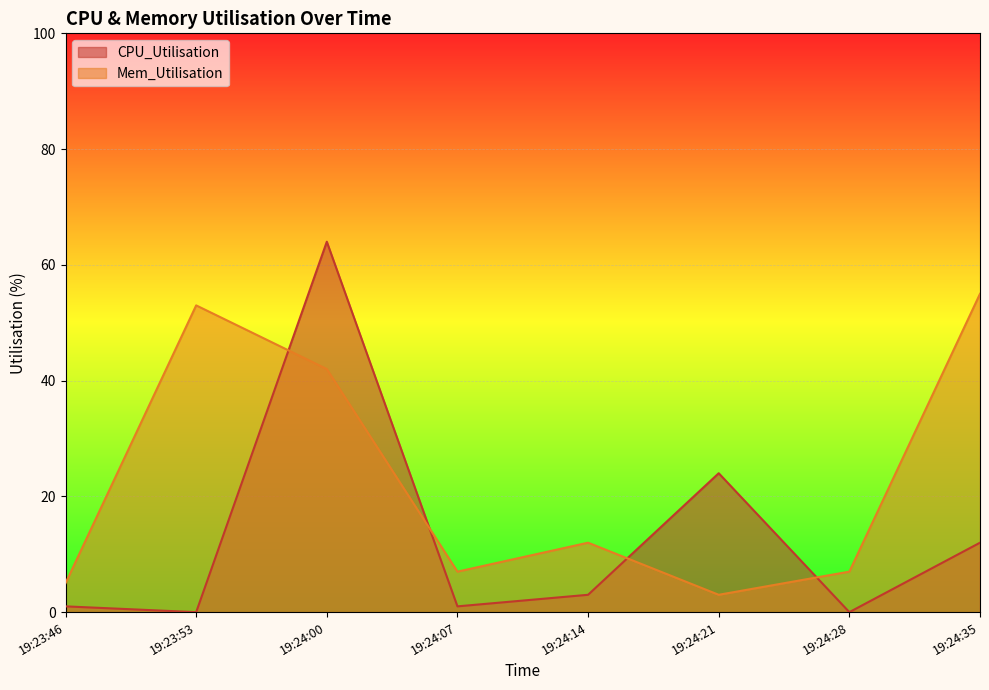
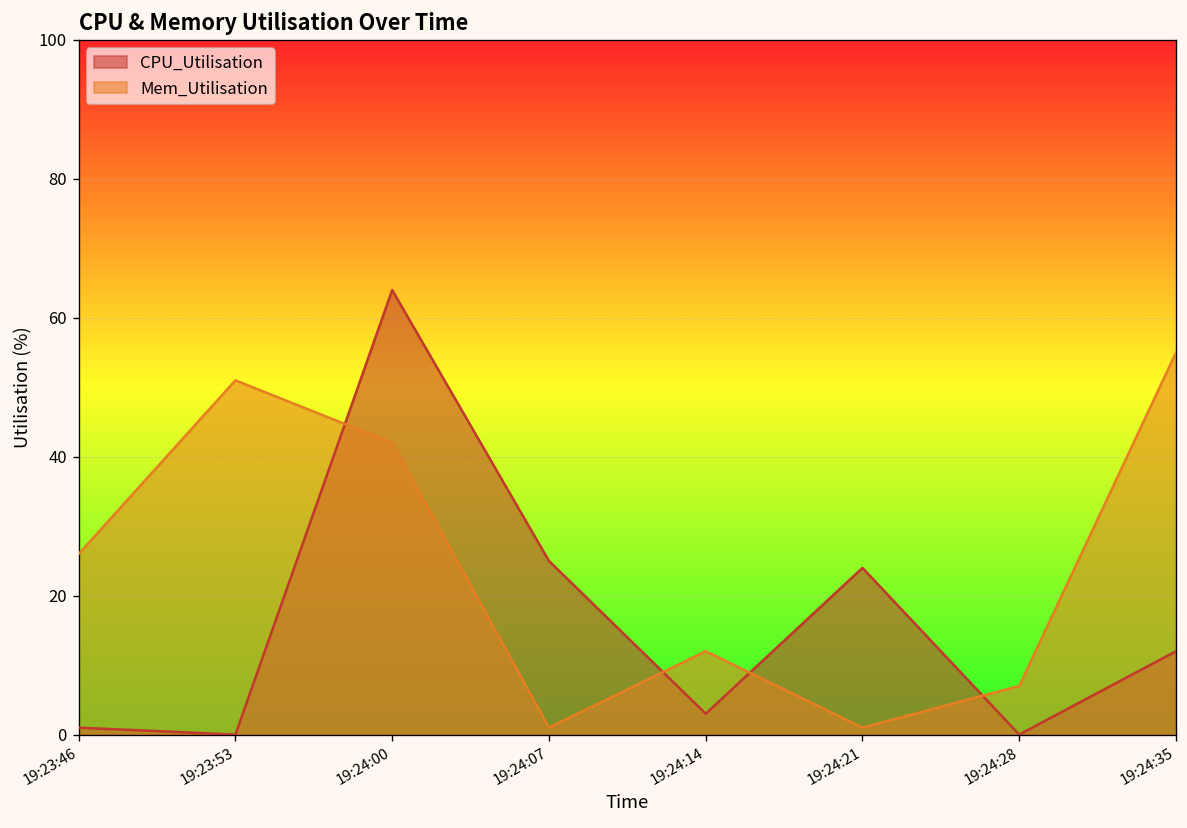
  {
    "CPU_Utilisation": {
      "19:23:46": 1,
      "19:23:53": 0,
      "19:24:00": 64,
-     "19:24:07": 1,
+     "19:24:07": 25,
      "19:24:14": 3,
      "19:24:21": 24,
      "19:24:28": 0,
      "19:24:35": 12
    },
    "Mem_Utilisation": {
-     "19:23:46": 5,
-     "19:23:53": 53,
+     "19:23:46": 26,
+     "19:23:53": 51,
      "19:24:00": 42,
-     "19:24:07": 7,
+     "19:24:07": 1,
      "19:24:14": 12,
-     "19:24:21": 3,
+     "19:24:21": 1,
      "19:24:28": 7,
      "19:24:35": 55
    }
  }
